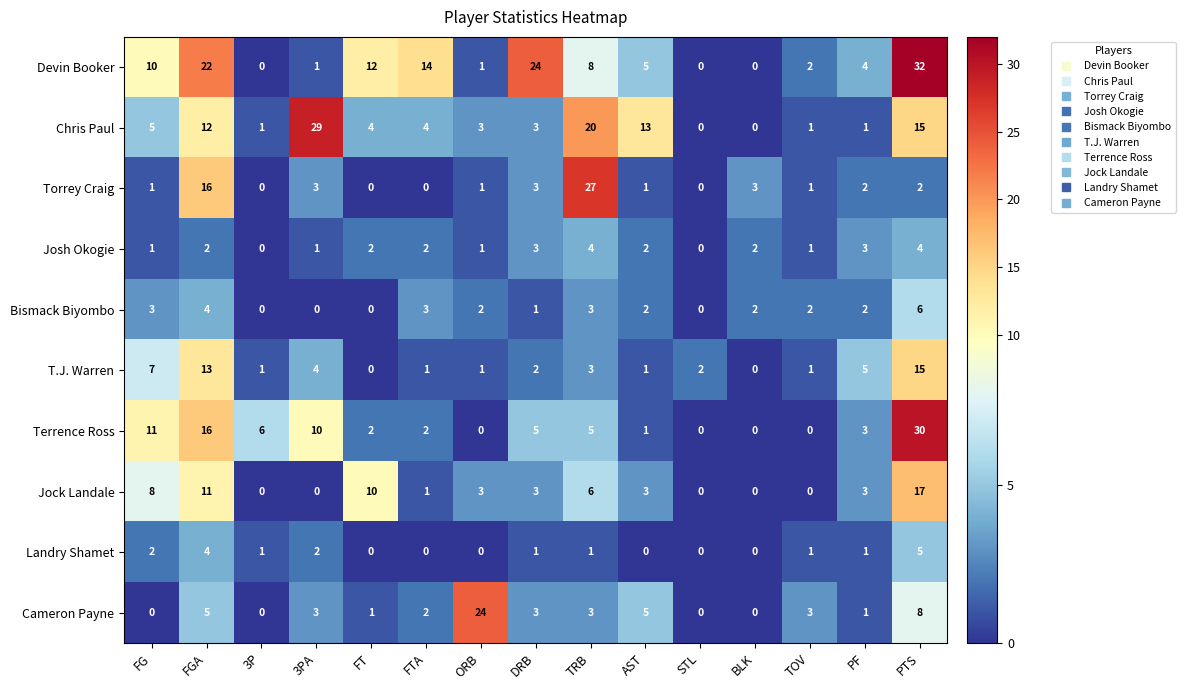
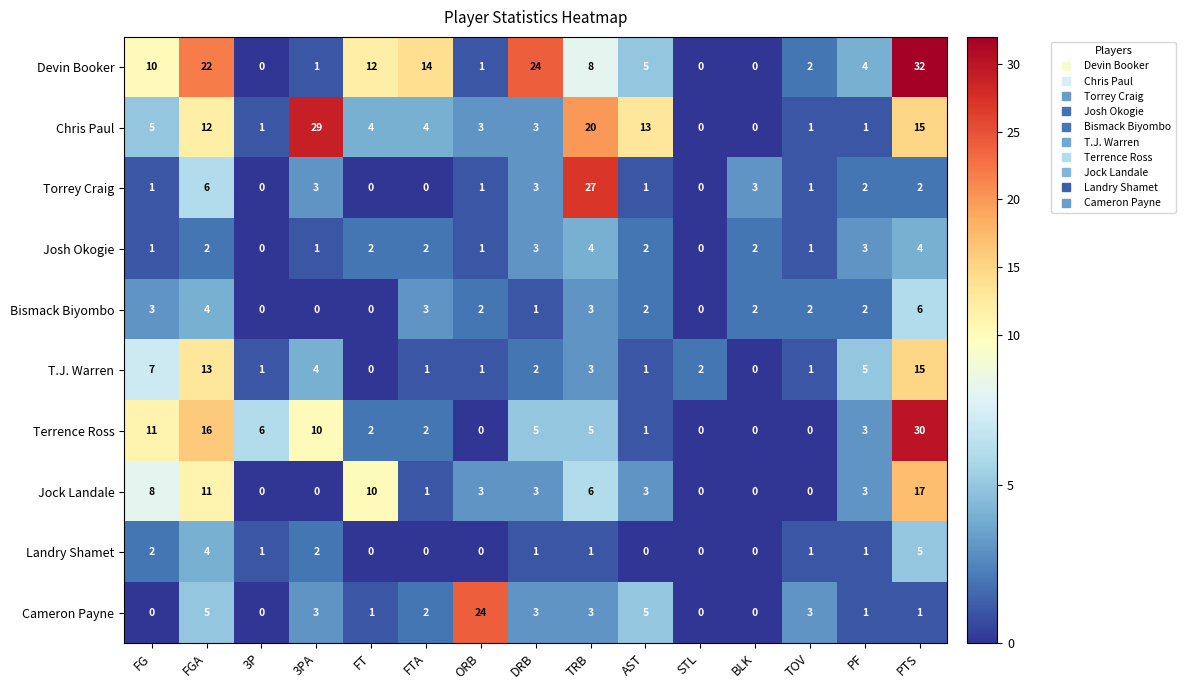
  {
    "Devin Booker": {
      "FG": 10,
      "FGA": 22,
      "3P": 0,
      "3PA": 1,
      "FT": 12,
      "FTA": 14,
      "ORB": 1,
      "DRB": 24,
      "TRB": 8,
      "AST": 5,
      "STL": 0,
      "BLK": 0,
      "TOV": 2,
      "PF": 4,
      "PTS": 32
    },
    "Chris Paul": {
      "FG": 5,
      "FGA": 12,
      "3P": 1,
      "3PA": 29,
      "FT": 4,
      "FTA": 4,
      "ORB": 3,
      "DRB": 3,
      "TRB": 20,
      "AST": 13,
      "STL": 0,
      "BLK": 0,
      "TOV": 1,
      "PF": 1,
      "PTS": 15
    },
    "Torrey Craig": {
      "FG": 1,
-     "FGA": 16,
+     "FGA": 6,
      "3P": 0,
      "3PA": 3,
      "FT": 0,
      "FTA": 0,
      "ORB": 1,
      "DRB": 3,
      "TRB": 27,
      "AST": 1,
      "STL": 0,
      "BLK": 3,
      "TOV": 1,
      "PF": 2,
      "PTS": 2
    },
    "Josh Okogie": {
      "FG": 1,
      "FGA": 2,
      "3P": 0,
      "3PA": 1,
      "FT": 2,
      "FTA": 2,
      "ORB": 1,
      "DRB": 3,
      "TRB": 4,
      "AST": 2,
      "STL": 0,
      "BLK": 2,
      "TOV": 1,
      "PF": 3,
      "PTS": 4
    },
    "Bismack Biyombo": {
      "FG": 3,
      "FGA": 4,
      "3P": 0,
      "3PA": 0,
      "FT": 0,
      "FTA": 3,
      "ORB": 2,
      "DRB": 1,
      "TRB": 3,
      "AST": 2,
      "STL": 0,
      "BLK": 2,
      "TOV": 2,
      "PF": 2,
      "PTS": 6
    },
    "T.J. Warren": {
      "FG": 7,
      "FGA": 13,
      "3P": 1,
      "3PA": 4,
      "FT": 0,
      "FTA": 1,
      "ORB": 1,
      "DRB": 2,
      "TRB": 3,
      "AST": 1,
      "STL": 2,
      "BLK": 0,
      "TOV": 1,
      "PF": 5,
      "PTS": 15
    },
    "Terrence Ross": {
      "FG": 11,
      "FGA": 16,
      "3P": 6,
      "3PA": 10,
      "FT": 2,
      "FTA": 2,
      "ORB": 0,
      "DRB": 5,
      "TRB": 5,
      "AST": 1,
      "STL": 0,
      "BLK": 0,
      "TOV": 0,
      "PF": 3,
      "PTS": 30
    },
    "Jock Landale": {
      "FG": 8,
      "FGA": 11,
      "3P": 0,
      "3PA": 0,
      "FT": 10,
      "FTA": 1,
      "ORB": 3,
      "DRB": 3,
      "TRB": 6,
      "AST": 3,
      "STL": 0,
      "BLK": 0,
      "TOV": 0,
      "PF": 3,
      "PTS": 17
    },
    "Landry Shamet": {
      "FG": 2,
      "FGA": 4,
      "3P": 1,
      "3PA": 2,
      "FT": 0,
      "FTA": 0,
      "ORB": 0,
      "DRB": 1,
      "TRB": 1,
      "AST": 0,
      "STL": 0,
      "BLK": 0,
      "TOV": 1,
      "PF": 1,
      "PTS": 5
    },
    "Cameron Payne": {
      "FG": 0,
      "FGA": 5,
      "3P": 0,
      "3PA": 3,
      "FT": 1,
      "FTA": 2,
      "ORB": 24,
      "DRB": 3,
      "TRB": 3,
      "AST": 5,
      "STL": 0,
      "BLK": 0,
      "TOV": 3,
      "PF": 1,
-     "PTS": 8
+     "PTS": 1
    }
  }
